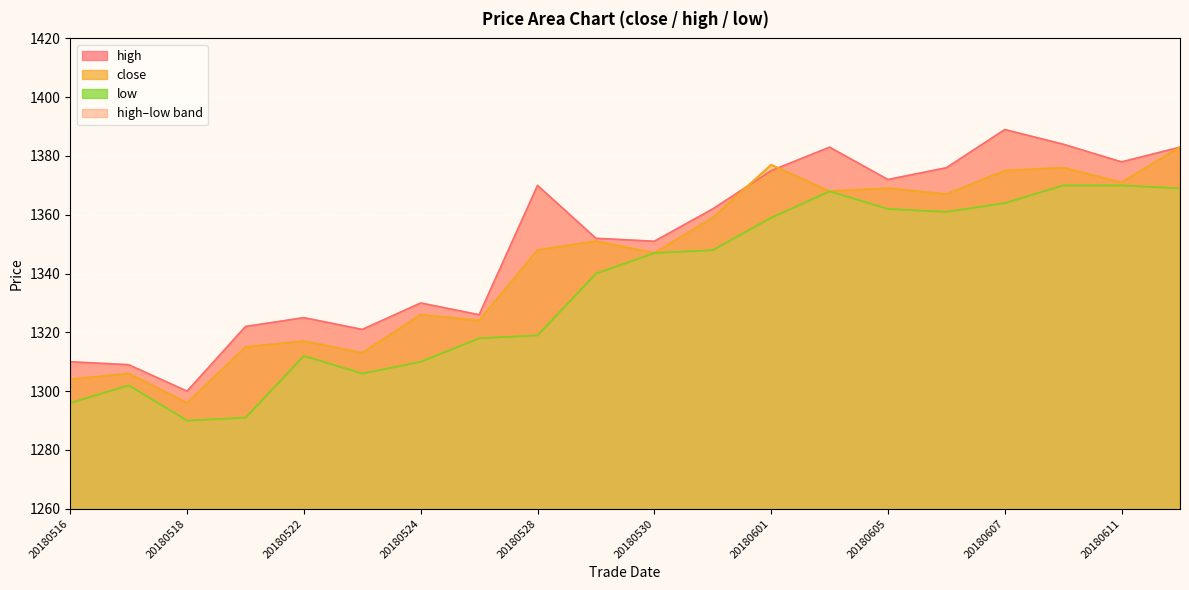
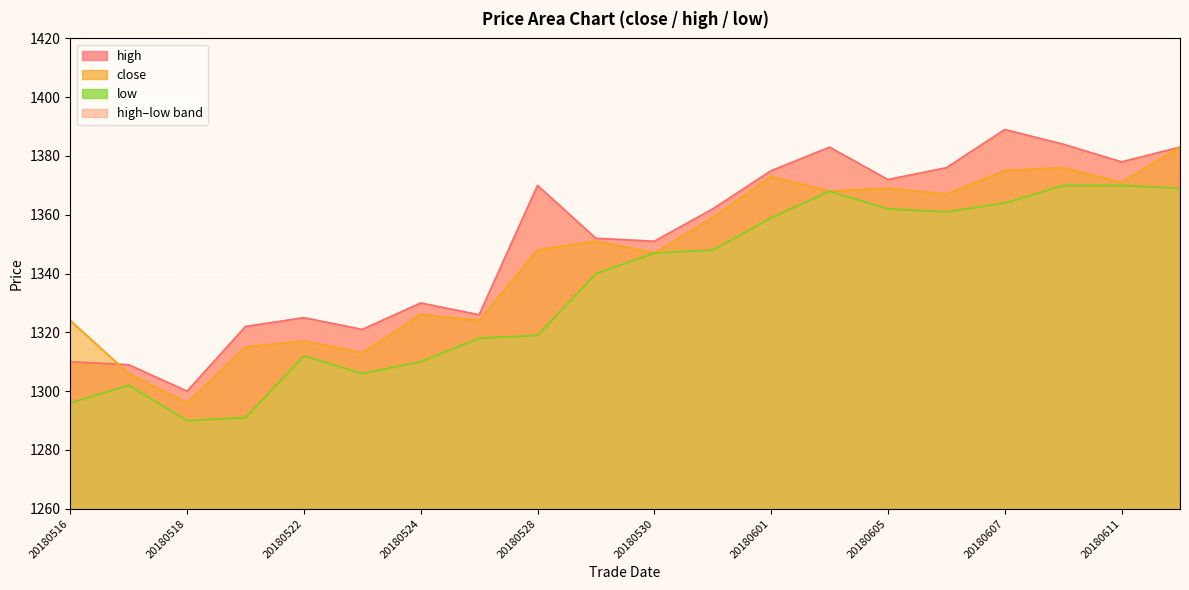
  {
    "high": {
      "20180516": 1310,
      "20180518": 1300,
      "20180522": 1325,
      "20180524": 1330,
      "20180528": 1370,
      "20180530": 1351,
      "20180601": 1375,
      "20180605": 1372,
      "20180607": 1389,
      "20180611": 1378
    },
    "low": {
      "20180516": 1296,
      "20180518": 1290,
      "20180522": 1312,
      "20180524": 1310,
      "20180528": 1319,
      "20180601": 1359,
      "20180605": 1362,
      "20180607": 1364,
      "20180611": 1370
    },
    "close": {
-     "20180516": 1304,
+     "20180516": 1324,
      "20180518": 1296,
      "20180522": 1317,
      "20180524": 1326,
      "20180528": 1348,
-     "20180601": 1377,
+     "20180601": 1373,
      "20180605": 1369,
      "20180607": 1375,
      "20180611": 1371
    }
  }
